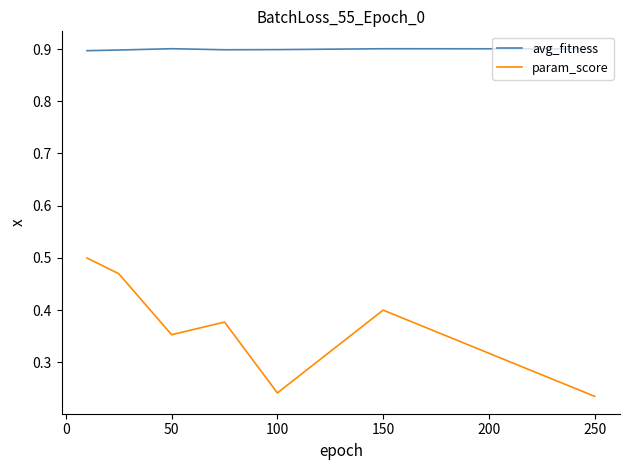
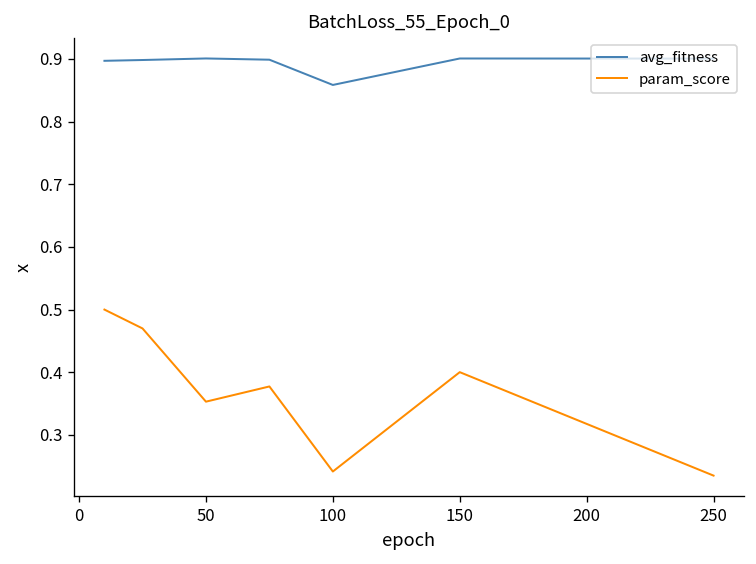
  {
    "avg_fitness": {
      "50": 0.90,
-     "100": 0.90,
+     "100": 0.86,
      "150": 0.90
    },
    "param_score": {
      "50": 0.35,
      "100": 0.24,
      "150": 0.40,
      "250": 0.24
    }
  }
